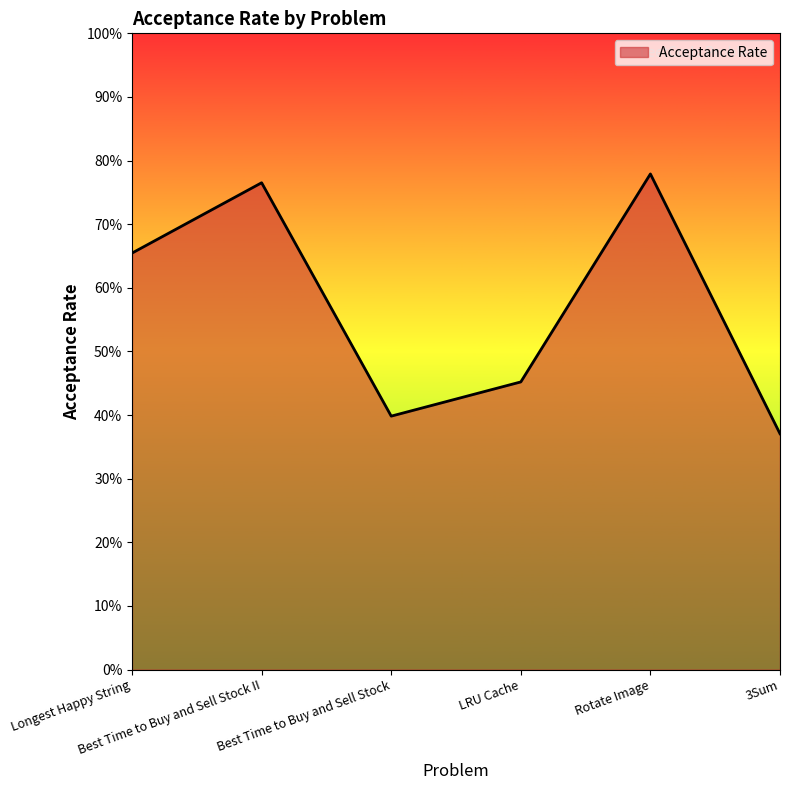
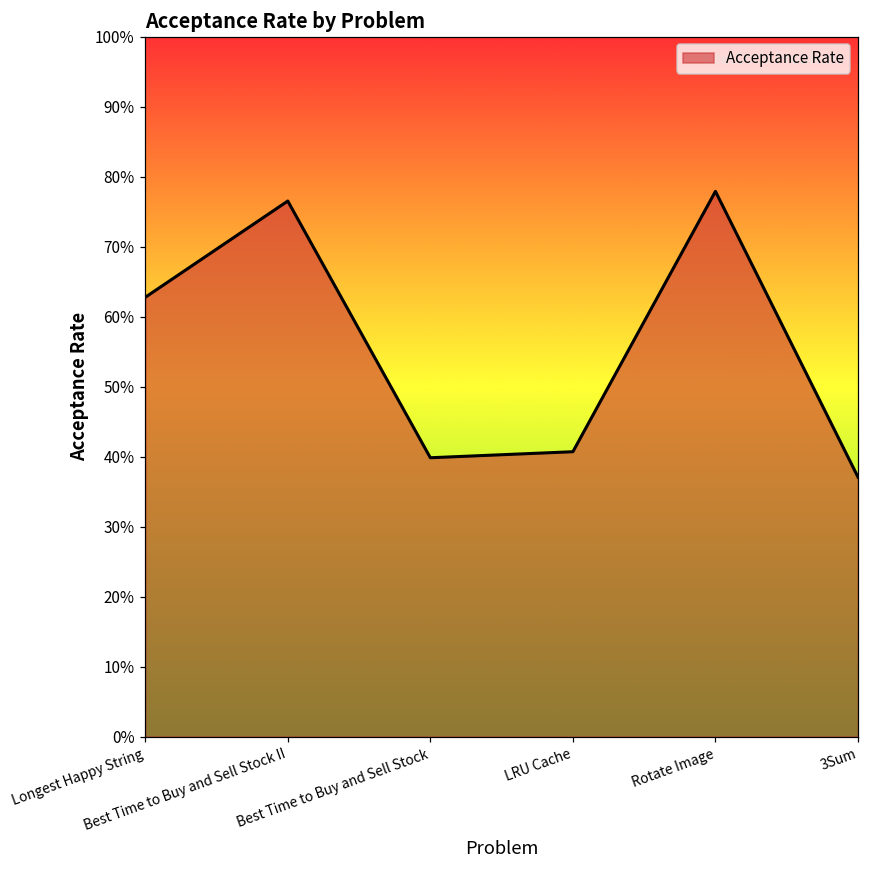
  {
-   "Longest Happy String": "65%",
+   "Longest Happy String": "63%",
    "Best Time to Buy and Sell Stock II": "77%",
    "Best Time to Buy and Sell Stock": "40%",
-   "LRU Cache": "45%",
+   "LRU Cache": "41%",
    "Rotate Image": "78%",
    "3Sum": "37%"
  }
